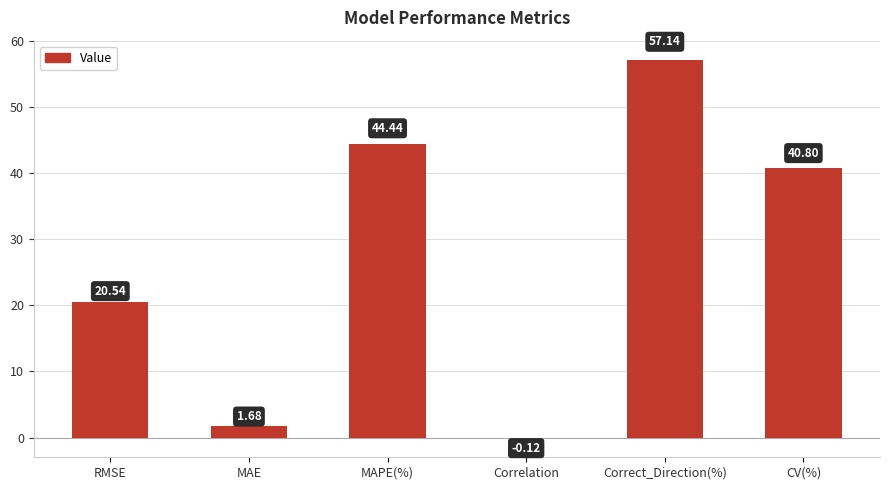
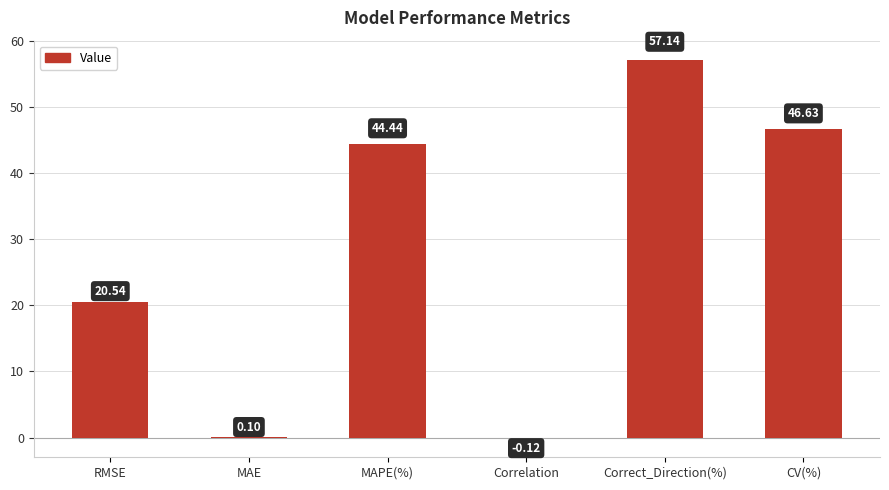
  {
-   "MAE": 1.68,
-   "CV(%)": 40.80
+   "MAE": 0.10,
+   "CV(%)": 46.63
  }
